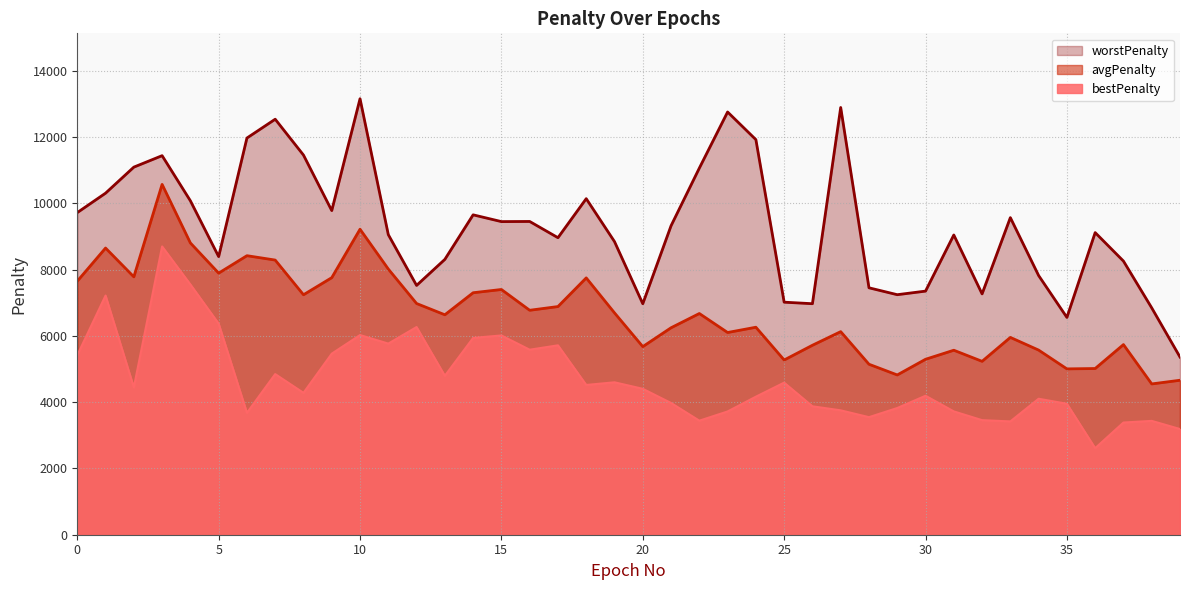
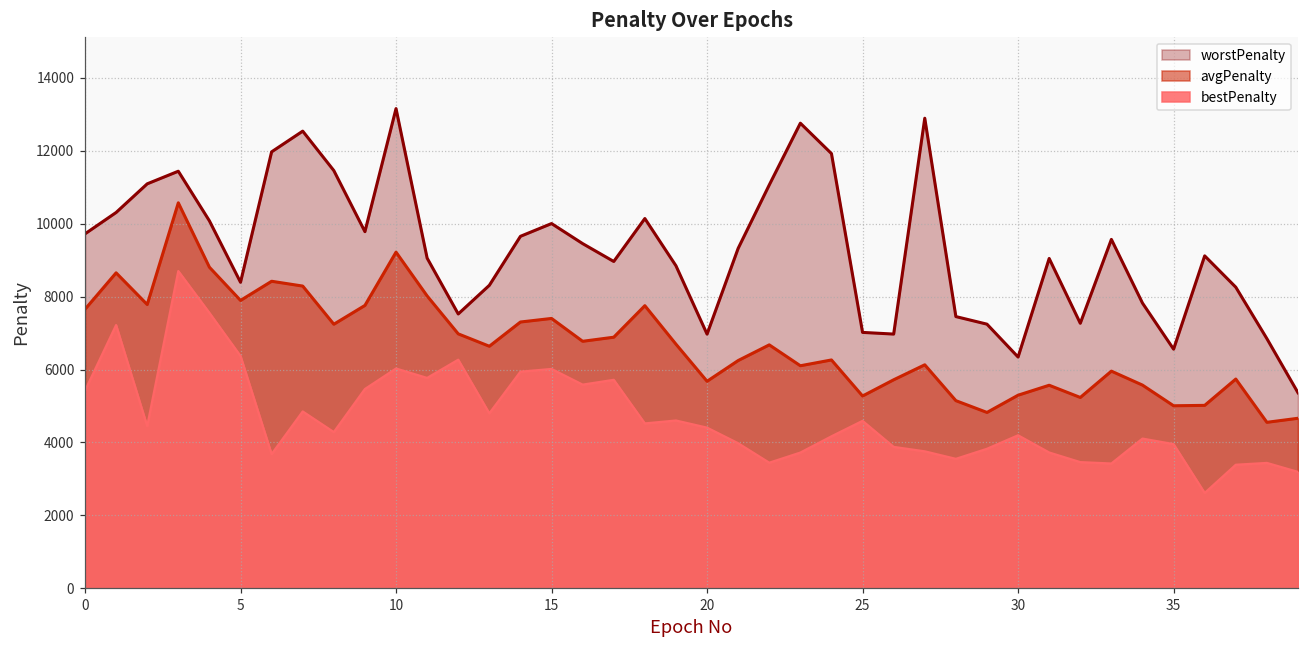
  {
    "worstPenalty": {
      "0": 9700,
      "5": 8400,
      "10": 13200,
-     "15": 9500,
+     "15": 10000,
      "20": 7000,
      "25": 7000,
-     "30": 7400,
+     "30": 6300,
      "35": 6600
    }
  }
